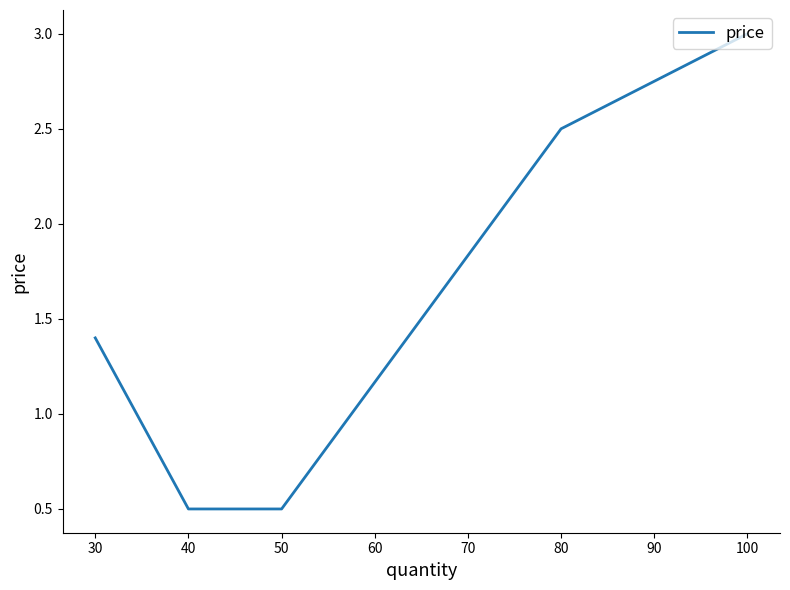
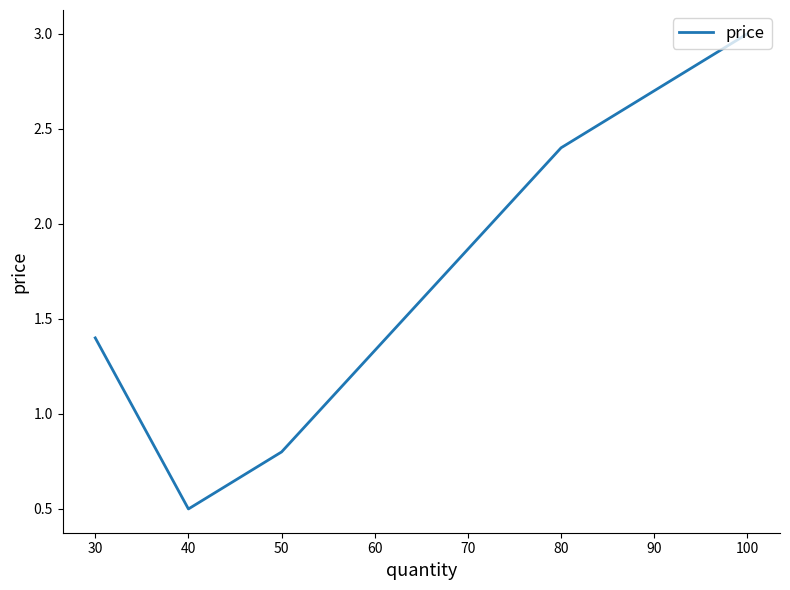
  {
    "30": 1.4,
    "40": 0.5,
-   "50": 0.5,
-   "80": 2.5
+   "50": 0.8,
+   "80": 2.4
  }
